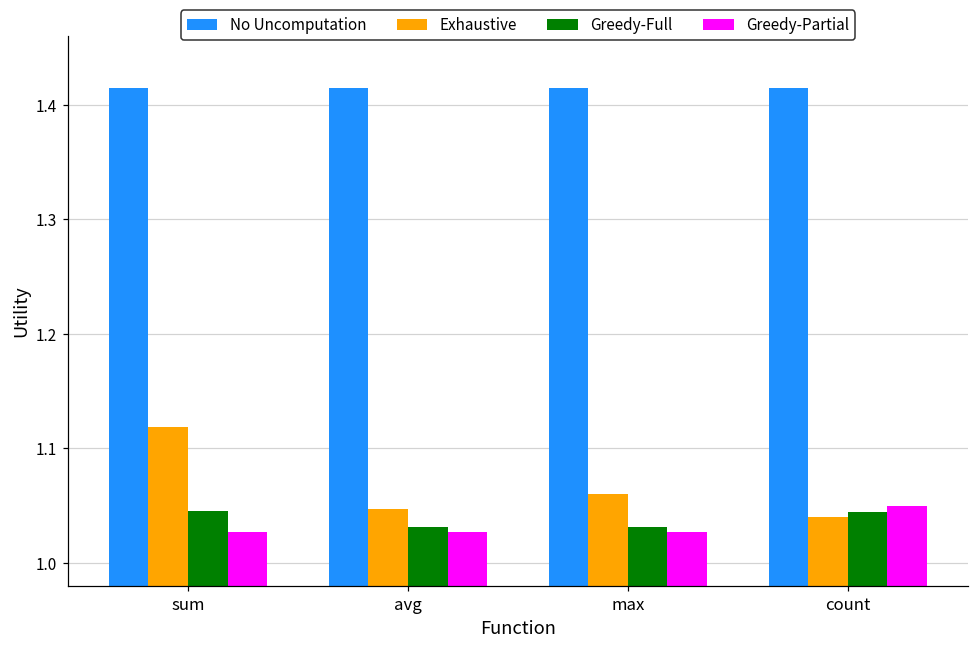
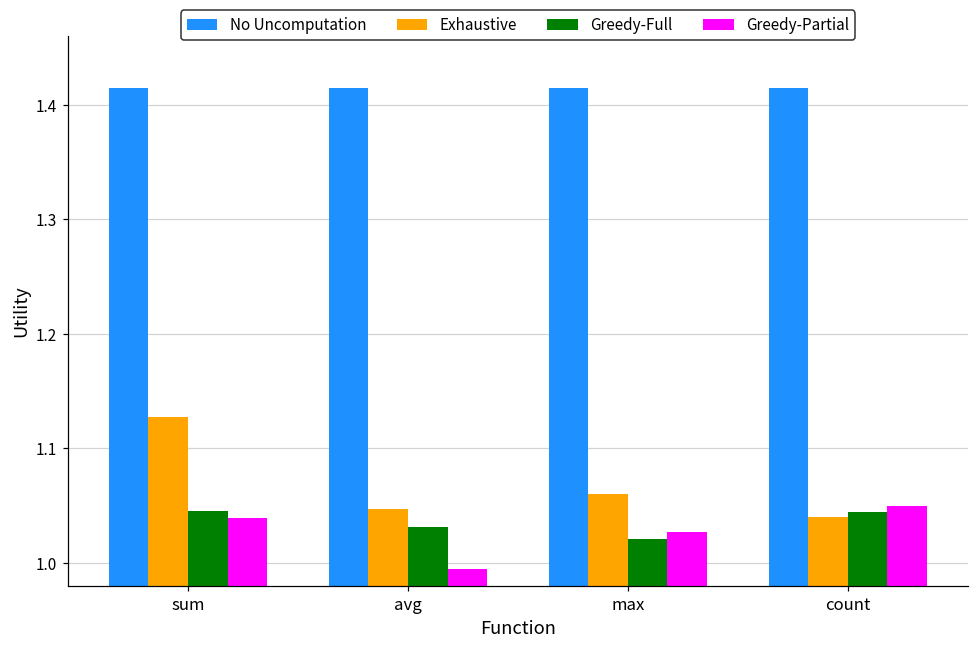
  {
    "No Uncomputation": {
      "sum": 1.414,
      "avg": 1.414,
      "max": 1.414,
      "count": 1.414
    },
    "Exhaustive": {
-     "sum": 1.118,
+     "sum": 1.127,
      "avg": 1.047,
      "max": 1.060,
      "count": 1.040
    },
    "Greedy-Full": {
      "sum": 1.045,
      "avg": 1.031,
-     "max": 1.031,
+     "max": 1.021,
      "count": 1.044
    },
    "Greedy-Partial": {
-     "sum": 1.027,
-     "avg": 1.027,
+     "sum": 1.039,
+     "avg": 0.995,
      "max": 1.027,
      "count": 1.050
    }
  }
